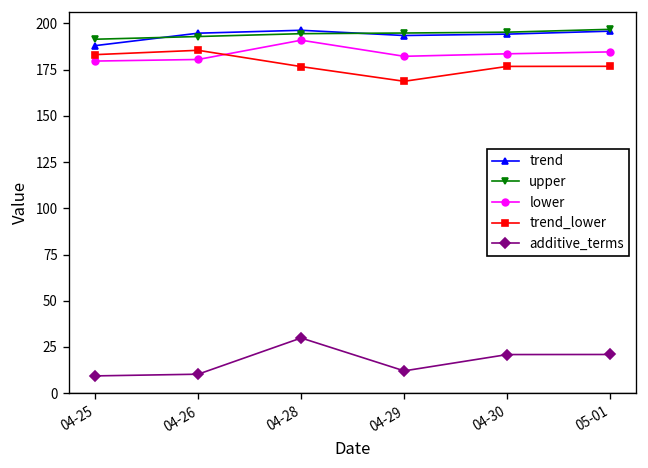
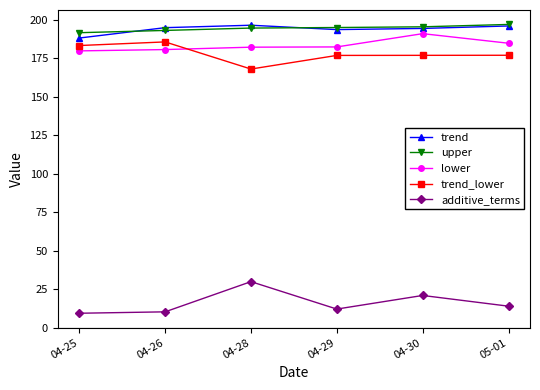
  {
    "trend": {
      "04-25": 188,
      "04-26": 195,
      "04-28": 196
    },
    "upper": {
      "04-25": 191,
      "04-26": 193,
      "04-28": 194
    },
    "lower": {
      "04-25": 180,
      "04-26": 181,
-     "04-28": 191,
+     "04-28": 182,
      "04-29": 182,
-     "04-30": 184,
+     "04-30": 191,
      "05-01": 185
    },
    "trend_lower": {
      "04-25": 183,
      "04-26": 185,
-     "04-28": 177,
-     "04-29": 169,
+     "04-28": 168,
+     "04-29": 177,
      "04-30": 177,
      "05-01": 177
    },
    "additive_terms": {
      "04-25": 9,
      "04-26": 10,
      "04-28": 30,
      "04-29": 12,
      "04-30": 21,
-     "05-01": 21
+     "05-01": 14
    }
  }
